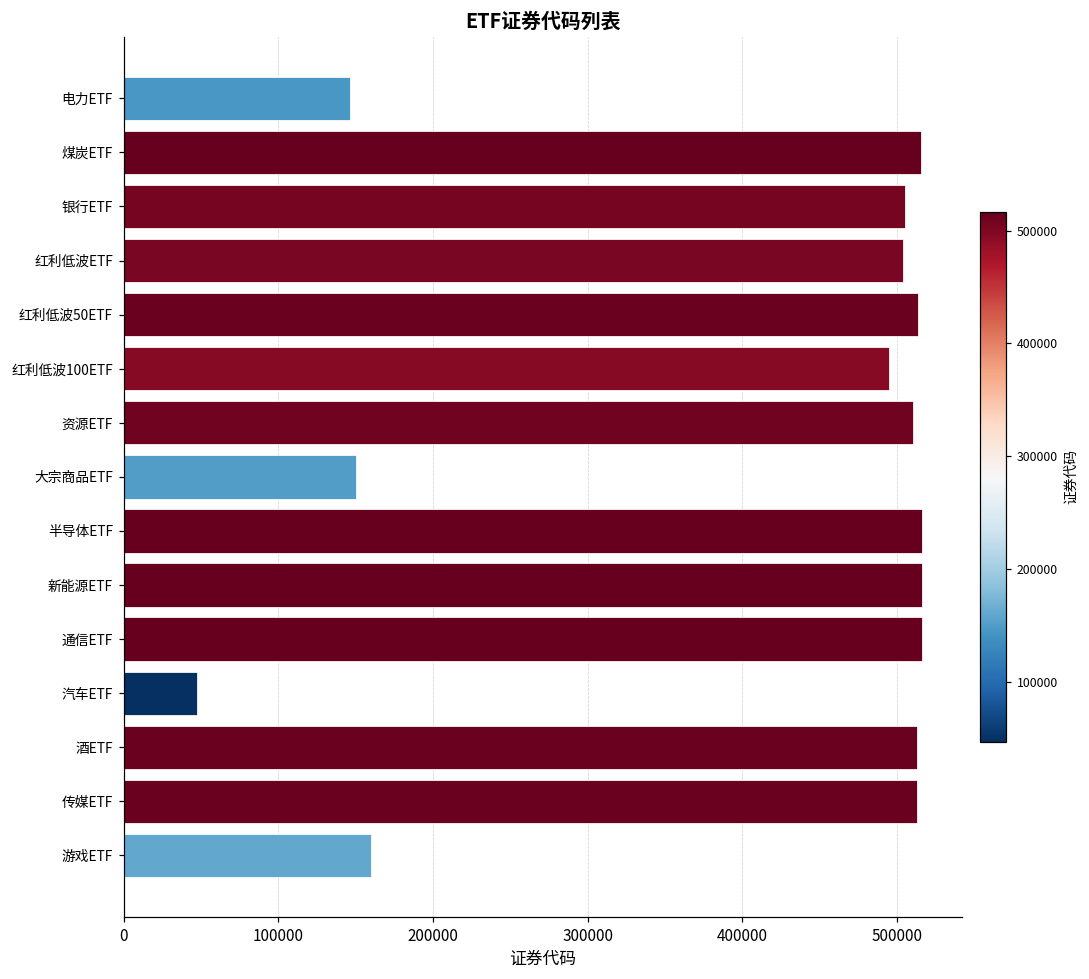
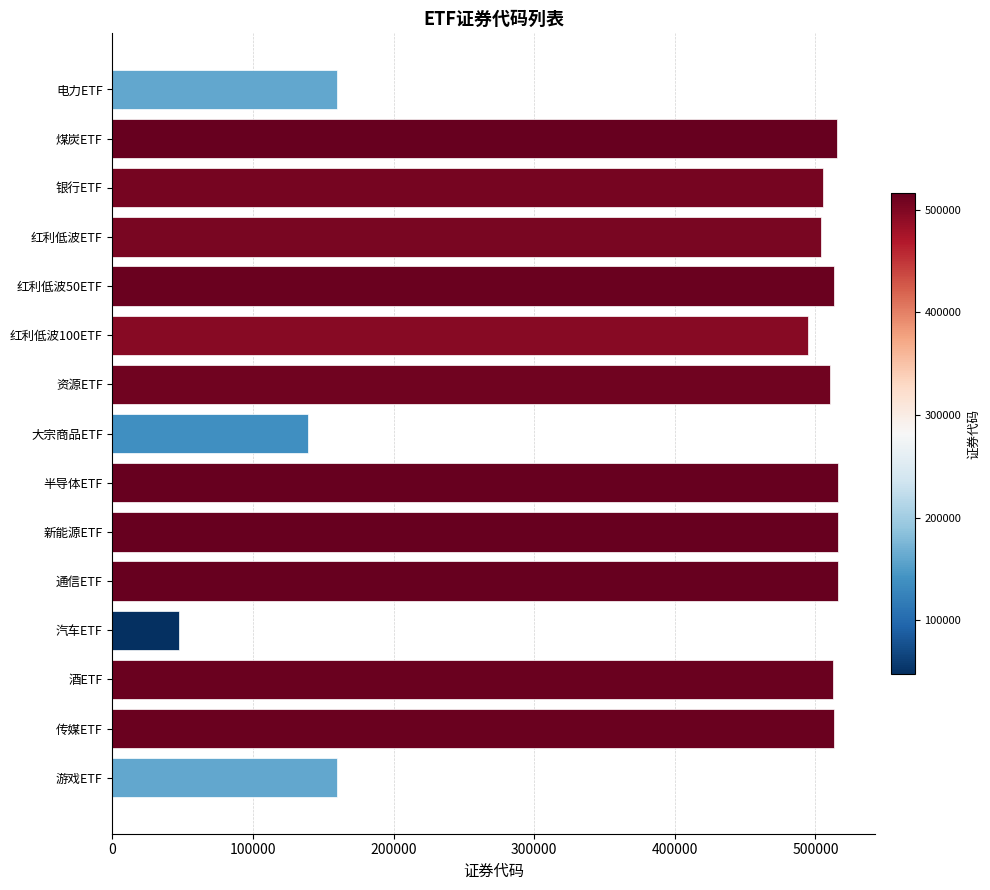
  {
-   "电力ETF": 146000,
+   "电力ETF": 160000,
    "煤炭ETF": 515000,
    "银行ETF": 505000,
    "红利低波ETF": 504000,
    "红利低波50ETF": 513000,
    "红利低波100ETF": 495000,
    "资源ETF": 510000,
-   "大宗商品ETF": 150000,
+   "大宗商品ETF": 139000,
    "半导体ETF": 516000,
    "新能源ETF": 516000,
    "通信ETF": 516000,
    "汽车ETF": 47000,
    "酒ETF": 513000,
    "传媒ETF": 513000,
    "游戏ETF": 160000
  }
